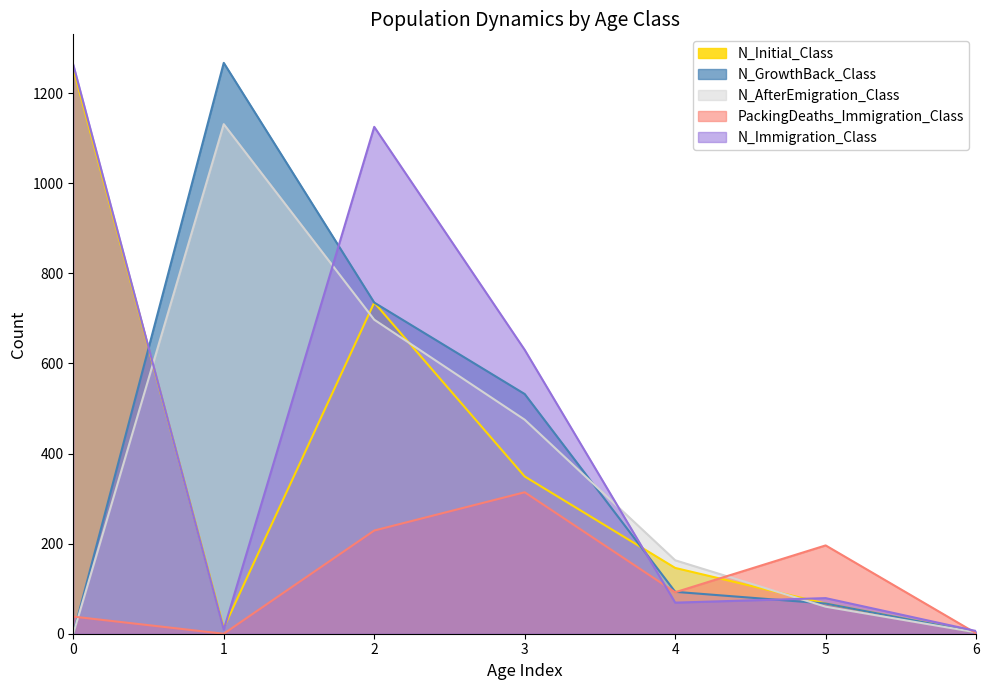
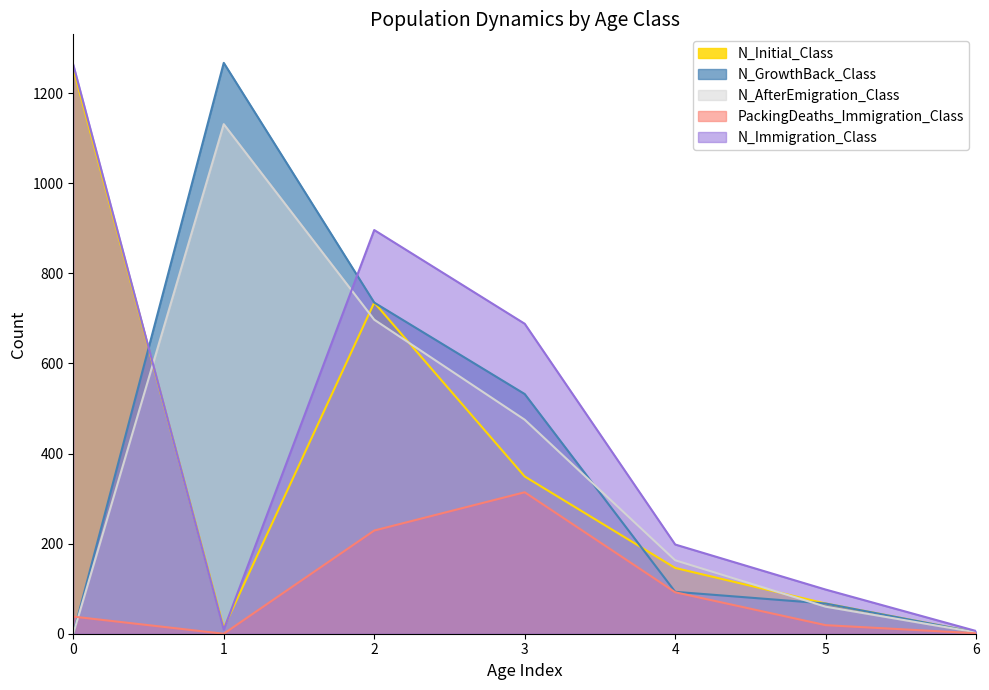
  {
    "N_Initial_Class": {
      "0": 1250,
      "3": 350,
      "4": 150
    },
    "N_GrowthBack_Class": {
      "1": 1270,
      "3": 530
    },
    "N_AfterEmigration_Class": {
      "1": 1130,
      "2": 700,
      "3": 480,
      "4": 160,
      "5": 60
    },
    "PackingDeaths_Immigration_Class": {
      "0": 40,
      "1": 0,
      "2": 230,
      "3": 310,
-     "5": 200
+     "5": 20
    },
    "N_Immigration_Class": {
      "0": 1260,
-     "2": 1130,
-     "3": 630,
-     "4": 70,
-     "5": 80
+     "2": 900,
+     "3": 690,
+     "4": 200,
+     "5": 100
    }
  }
